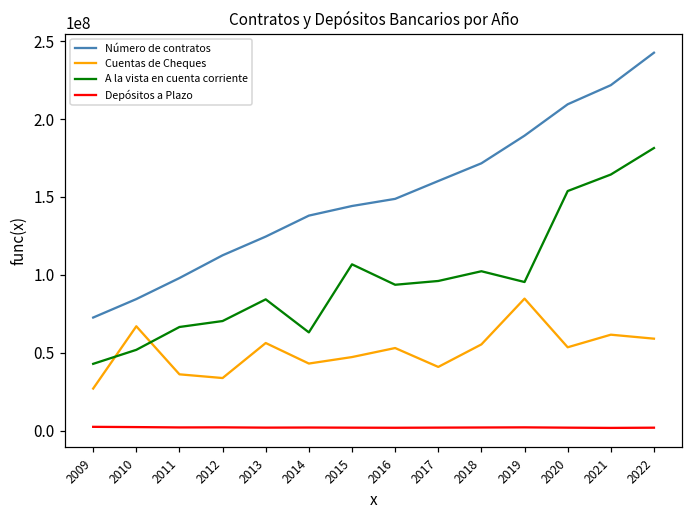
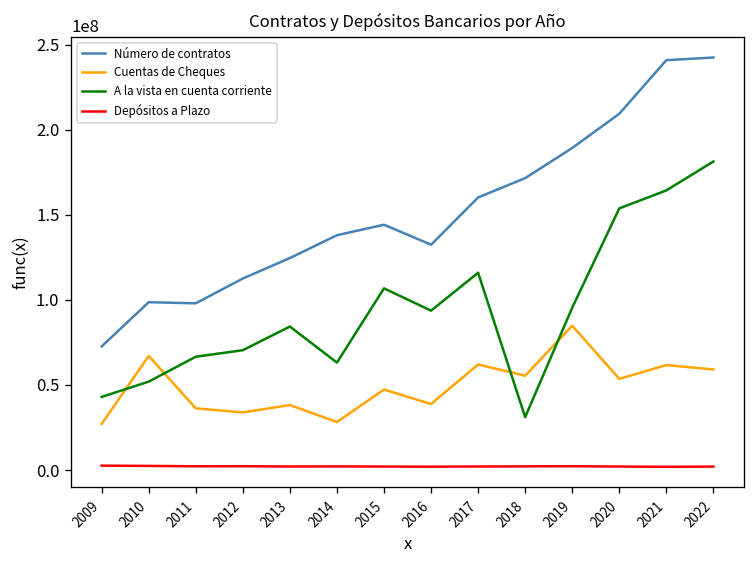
  {
    "Número de contratos": {
      "2009": 73000000,
-     "2010": 85000000,
+     "2010": 99000000,
      "2011": 98000000,
      "2012": 113000000,
      "2013": 125000000,
      "2014": 138000000,
      "2015": 144000000,
-     "2016": 149000000,
+     "2016": 132000000,
      "2017": 160000000,
      "2018": 172000000,
      "2019": 189000000,
      "2020": 209000000,
-     "2021": 222000000,
+     "2021": 241000000,
      "2022": 243000000
    },
    "Cuentas de Cheques": {
      "2009": 27000000,
      "2010": 67000000,
      "2011": 36000000,
      "2012": 34000000,
-     "2013": 56000000,
-     "2014": 43000000,
+     "2013": 38000000,
+     "2014": 28000000,
      "2015": 47000000,
-     "2016": 53000000,
-     "2017": 41000000,
+     "2016": 39000000,
+     "2017": 62000000,
      "2018": 55000000,
      "2019": 85000000,
      "2020": 54000000,
      "2021": 62000000,
      "2022": 59000000
    },
    "A la vista en cuenta corriente": {
      "2009": 43000000,
      "2010": 52000000,
      "2011": 67000000,
      "2012": 70000000,
      "2013": 84000000,
      "2014": 63000000,
      "2015": 107000000,
      "2016": 94000000,
-     "2017": 96000000,
-     "2018": 102000000,
+     "2017": 116000000,
+     "2018": 31000000,
      "2019": 95000000,
      "2020": 154000000,
      "2021": 164000000,
      "2022": 181000000
    },
    "Depósitos a Plazo": {
      "2009": 3000000,
      "2010": 2000000,
      "2011": 2000000,
      "2012": 2000000,
      "2013": 2000000,
      "2014": 2000000,
      "2015": 2000000,
      "2016": 2000000,
      "2017": 2000000,
      "2018": 2000000,
      "2019": 2000000,
      "2020": 2000000,
      "2021": 2000000,
      "2022": 2000000
    }
  }
